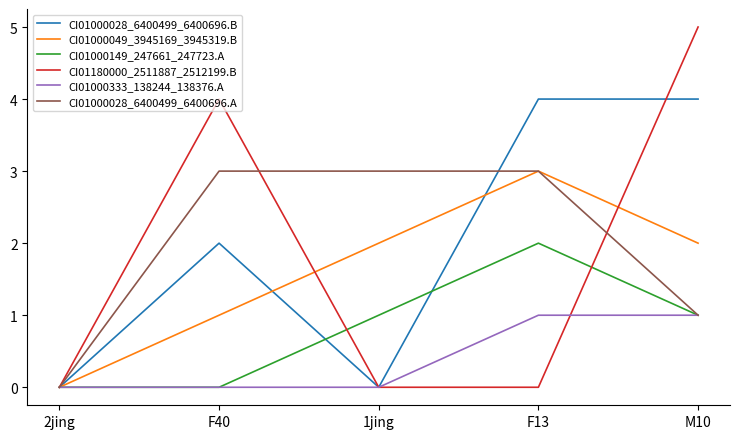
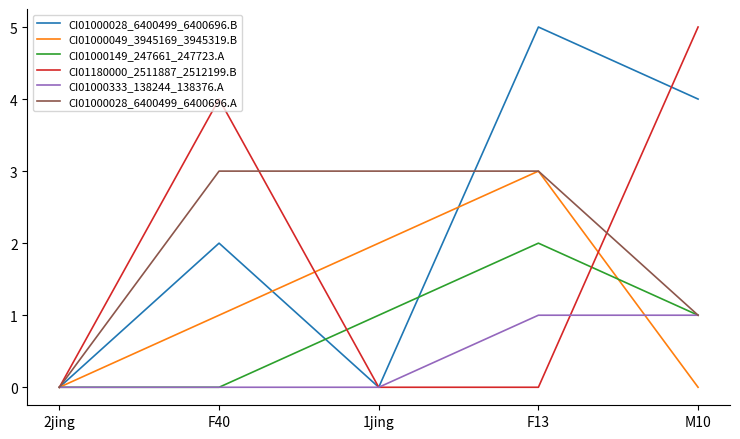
  {
    "CI01000028_6400499_6400696.B": {
      "F40": 2,
-     "F13": 4,
+     "F13": 5,
      "M10": 4
    },
    "CI01000049_3945169_3945319.B": {
      "F40": 1,
      "1jing": 2,
-     "M10": 2
+     "M10": 0
    },
    "CI01000149_247661_247723.A": {
      "1jing": 1,
      "F13": 2
    },
    "CI01180000_2511887_2512199.B": {
      "F13": 0,
      "M10": 5
    },
    "CI01000333_138244_138376.A": {
      "F13": 1
    },
    "CI01000028_6400499_6400696.A": {
      "F40": 3,
      "1jing": 3
    }
  }
